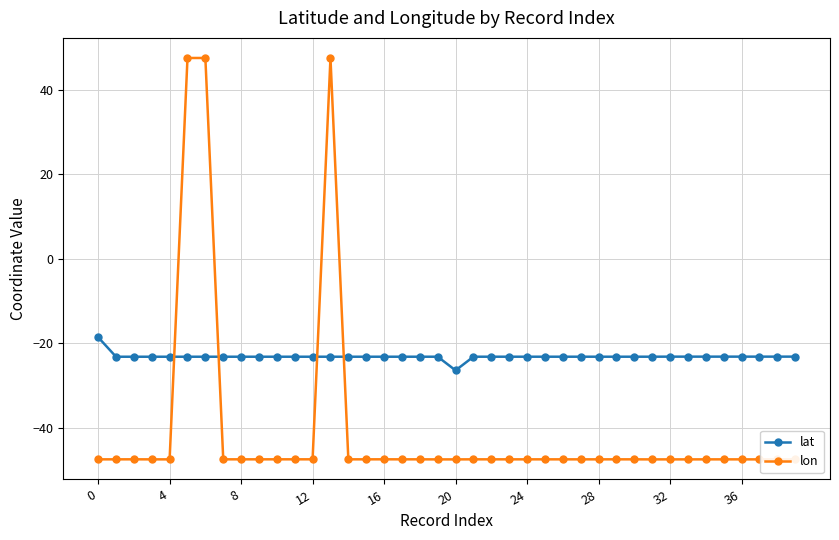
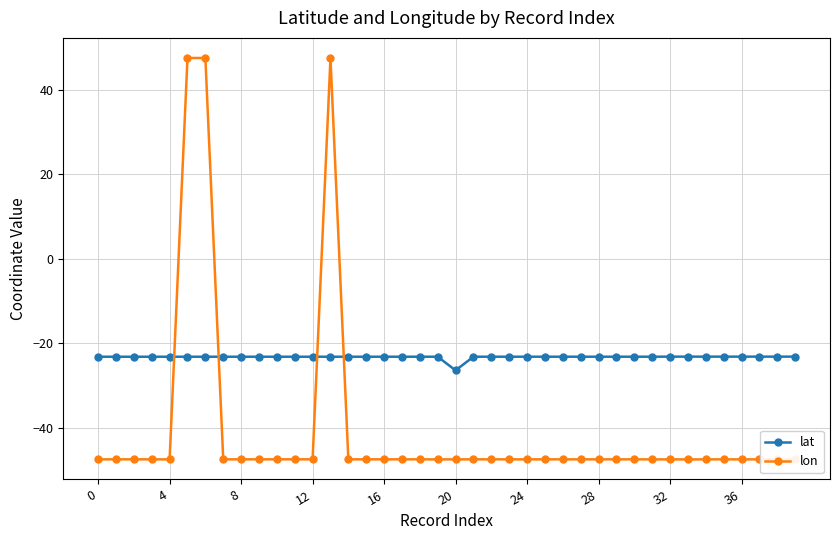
  {
    "lat": {
-     "0": -19,
+     "0": -23,
      "4": -23,
      "8": -23,
      "12": -23,
      "16": -23,
      "20": -26,
      "24": -23,
      "28": -23,
      "32": -23,
      "36": -23
    },
    "lon": {
      "0": -48,
      "4": -48,
      "8": -48,
      "12": -48,
      "16": -48,
      "20": -48,
      "24": -48,
      "28": -48,
      "32": -48,
      "36": -48
    }
  }
